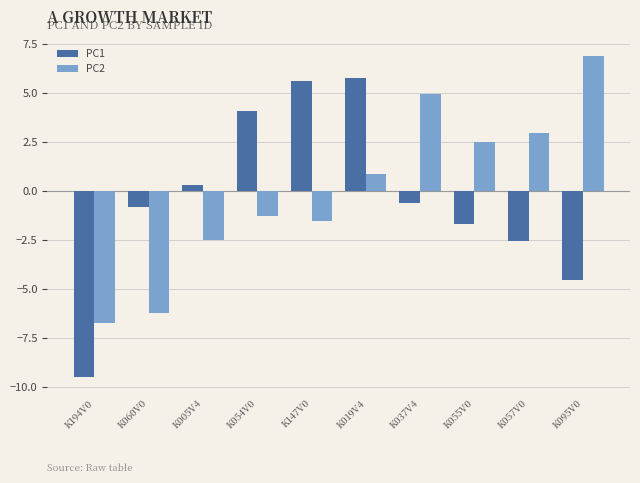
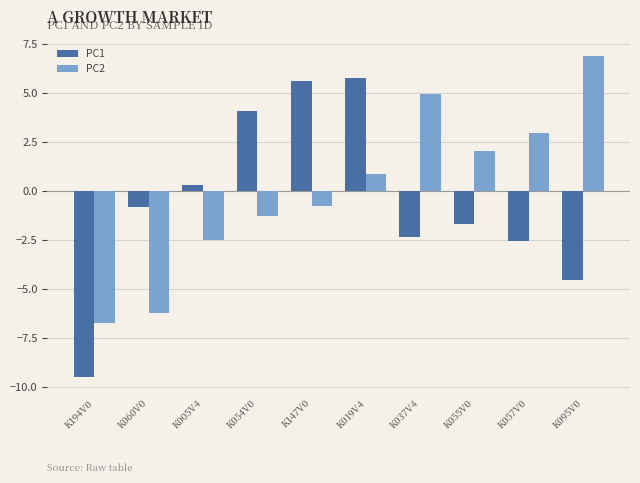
  {
    "PC1": {
      "K194V0": -9.5,
      "K060V0": -0.8,
      "K005V4": 0.3,
      "K054V0": 4.1,
      "K147V0": 5.6,
      "K019V4": 5.8,
-     "K037V4": -0.6,
+     "K037V4": -2.4,
      "K055V0": -1.7,
      "K057V0": -2.6,
      "K095V0": -4.5
    },
    "PC2": {
      "K194V0": -6.7,
      "K060V0": -6.2,
      "K005V4": -2.5,
      "K054V0": -1.3,
-     "K147V0": -1.5,
+     "K147V0": -0.8,
      "K019V4": 0.8,
      "K037V4": 5.0,
-     "K055V0": 2.5,
+     "K055V0": 2.0,
      "K057V0": 3.0,
      "K095V0": 6.9
    }
  }
